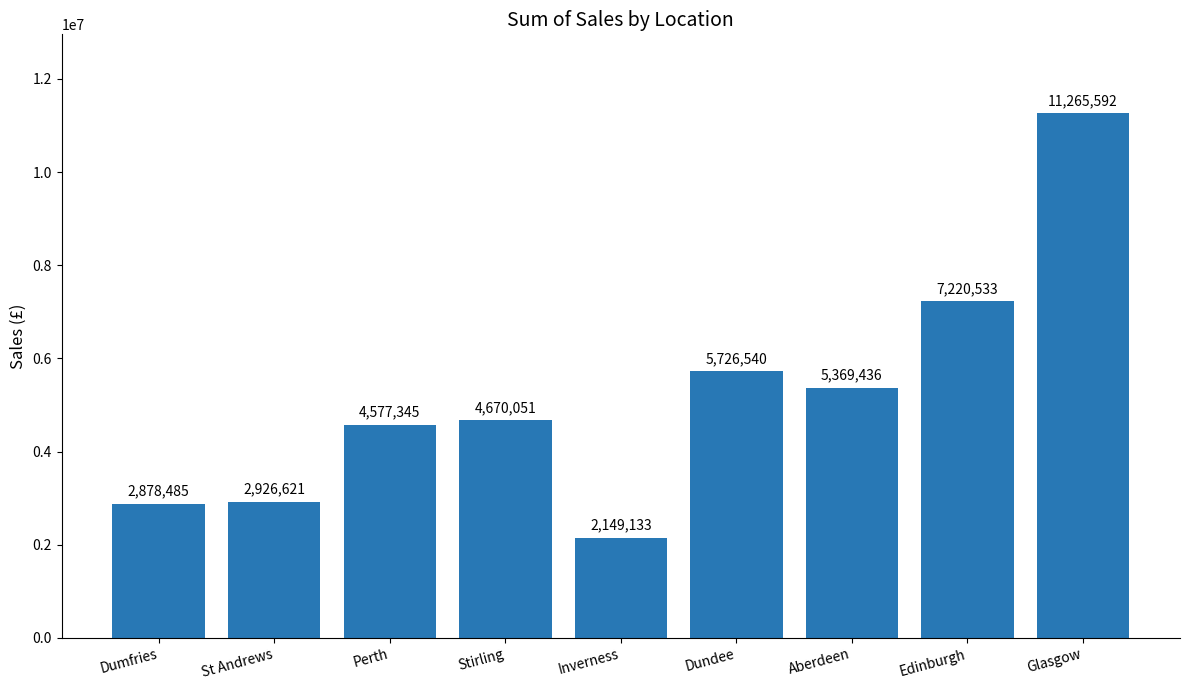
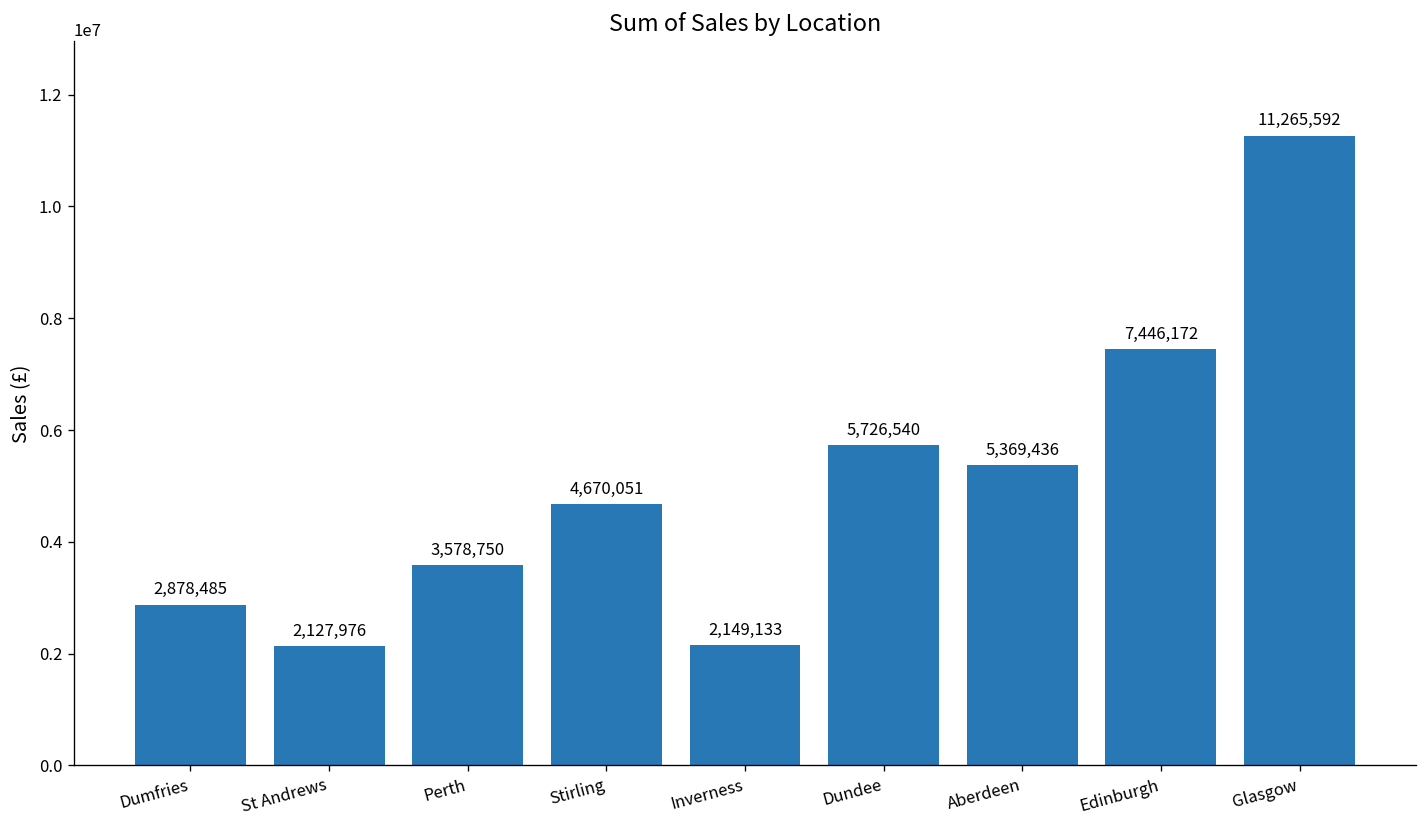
  {
    "Dumfries": "2,878,485",
-   "St Andrews": "2,926,621",
-   "Perth": "4,577,345",
+   "St Andrews": "2,127,976",
+   "Perth": "3,578,750",
    "Stirling": "4,670,051",
    "Inverness": "2,149,133",
    "Dundee": "5,726,540",
    "Aberdeen": "5,369,436",
-   "Edinburgh": "7,220,533",
+   "Edinburgh": "7,446,172",
    "Glasgow": "11,265,592"
  }
